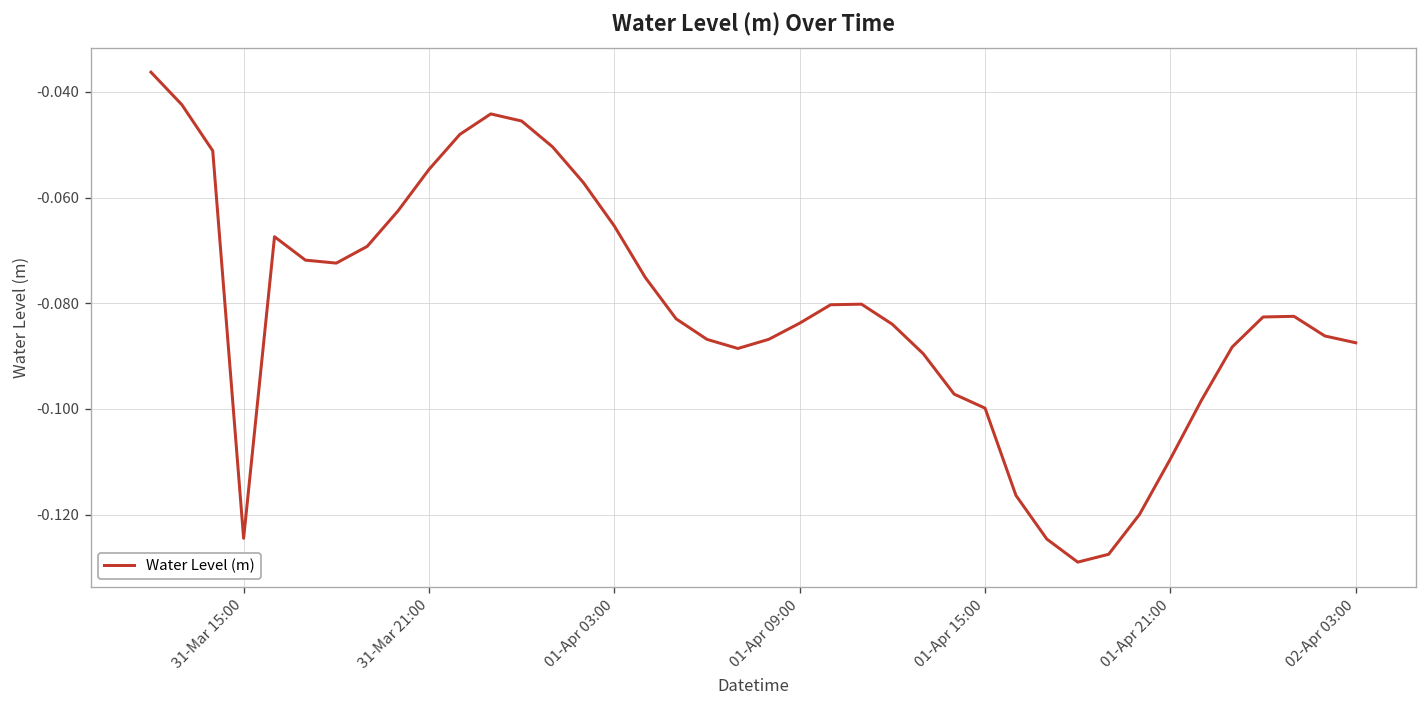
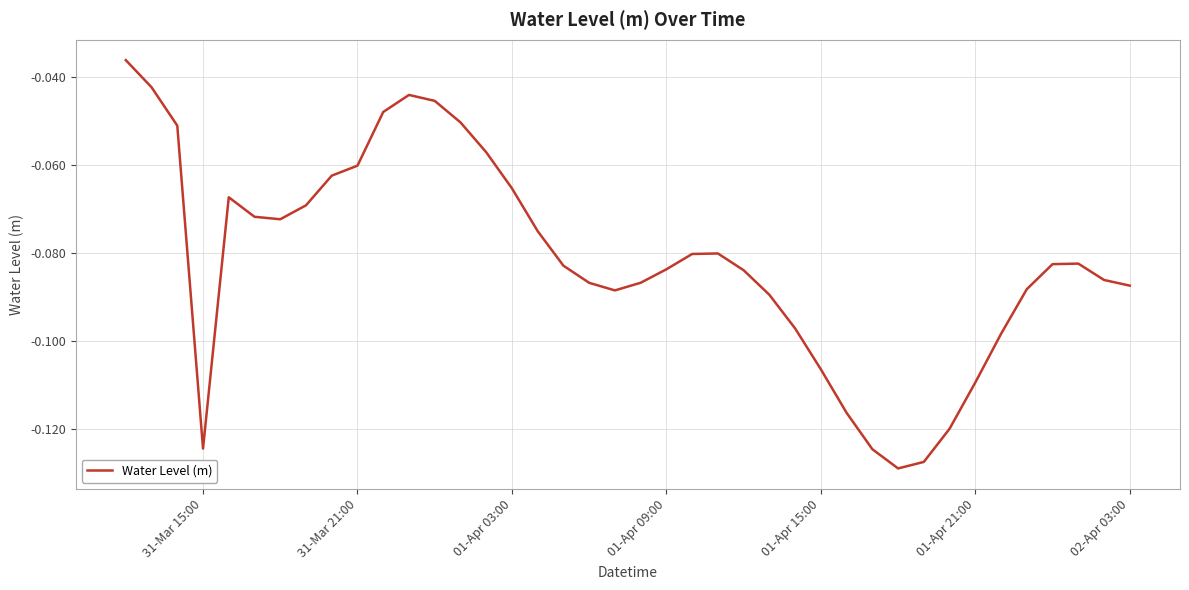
  {
    "31-Mar 15:00": -0.124,
-   "31-Mar 21:00": -0.055,
+   "31-Mar 21:00": -0.060,
    "01-Apr 03:00": -0.065,
    "01-Apr 09:00": -0.084,
-   "01-Apr 15:00": -0.100,
+   "01-Apr 15:00": -0.106,
    "01-Apr 21:00": -0.109,
    "02-Apr 03:00": -0.087
  }
